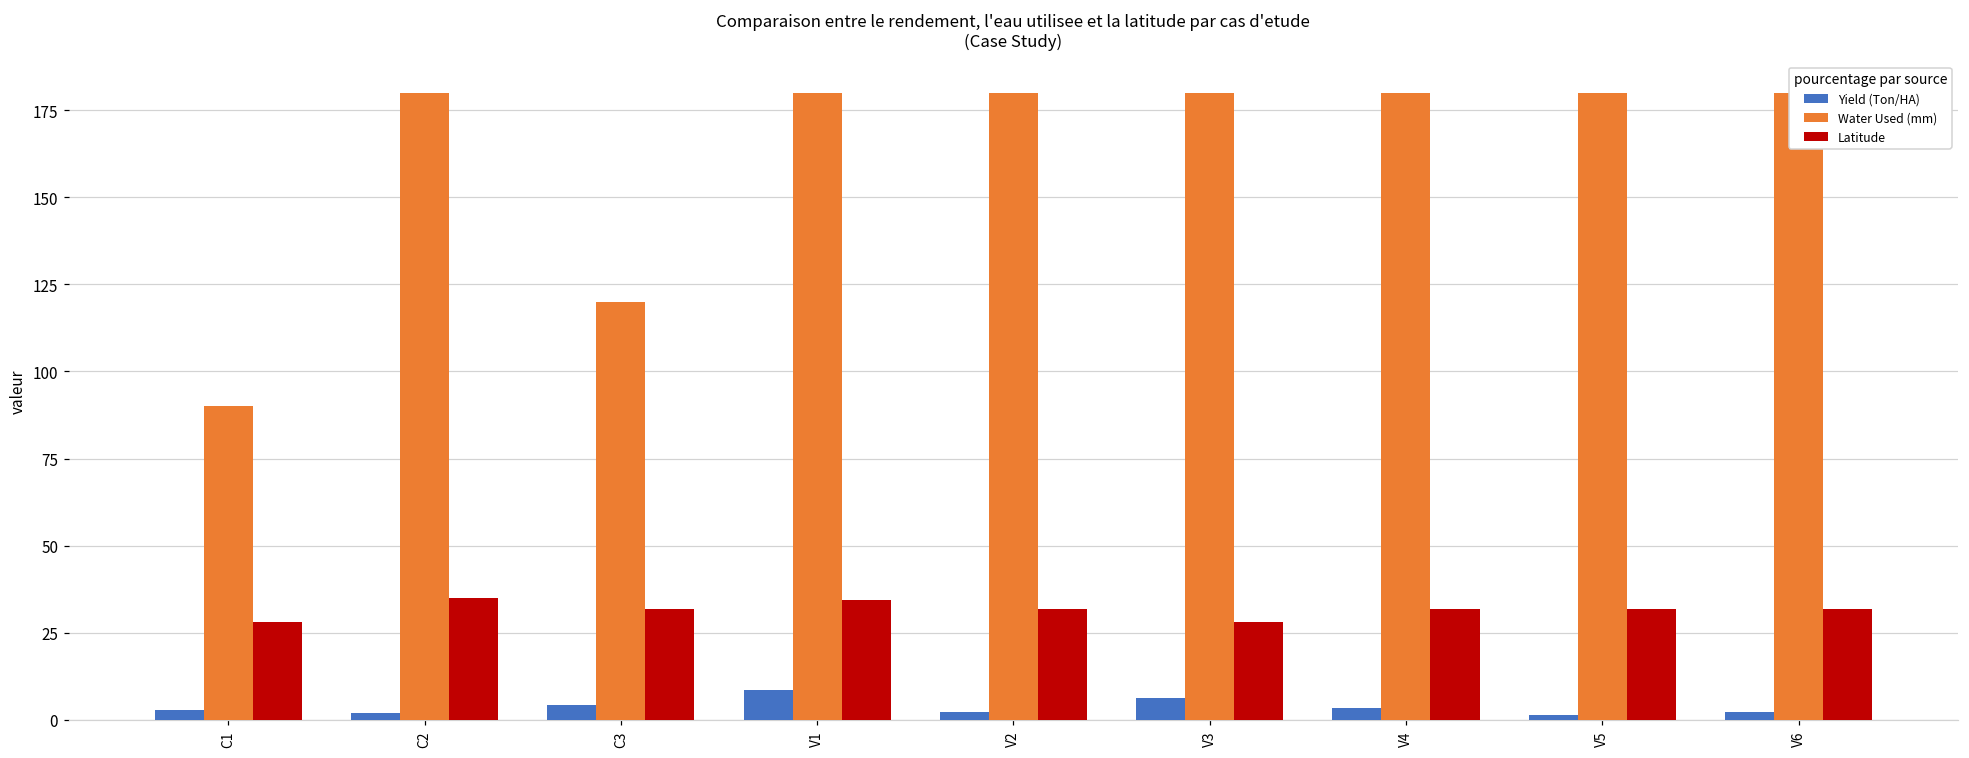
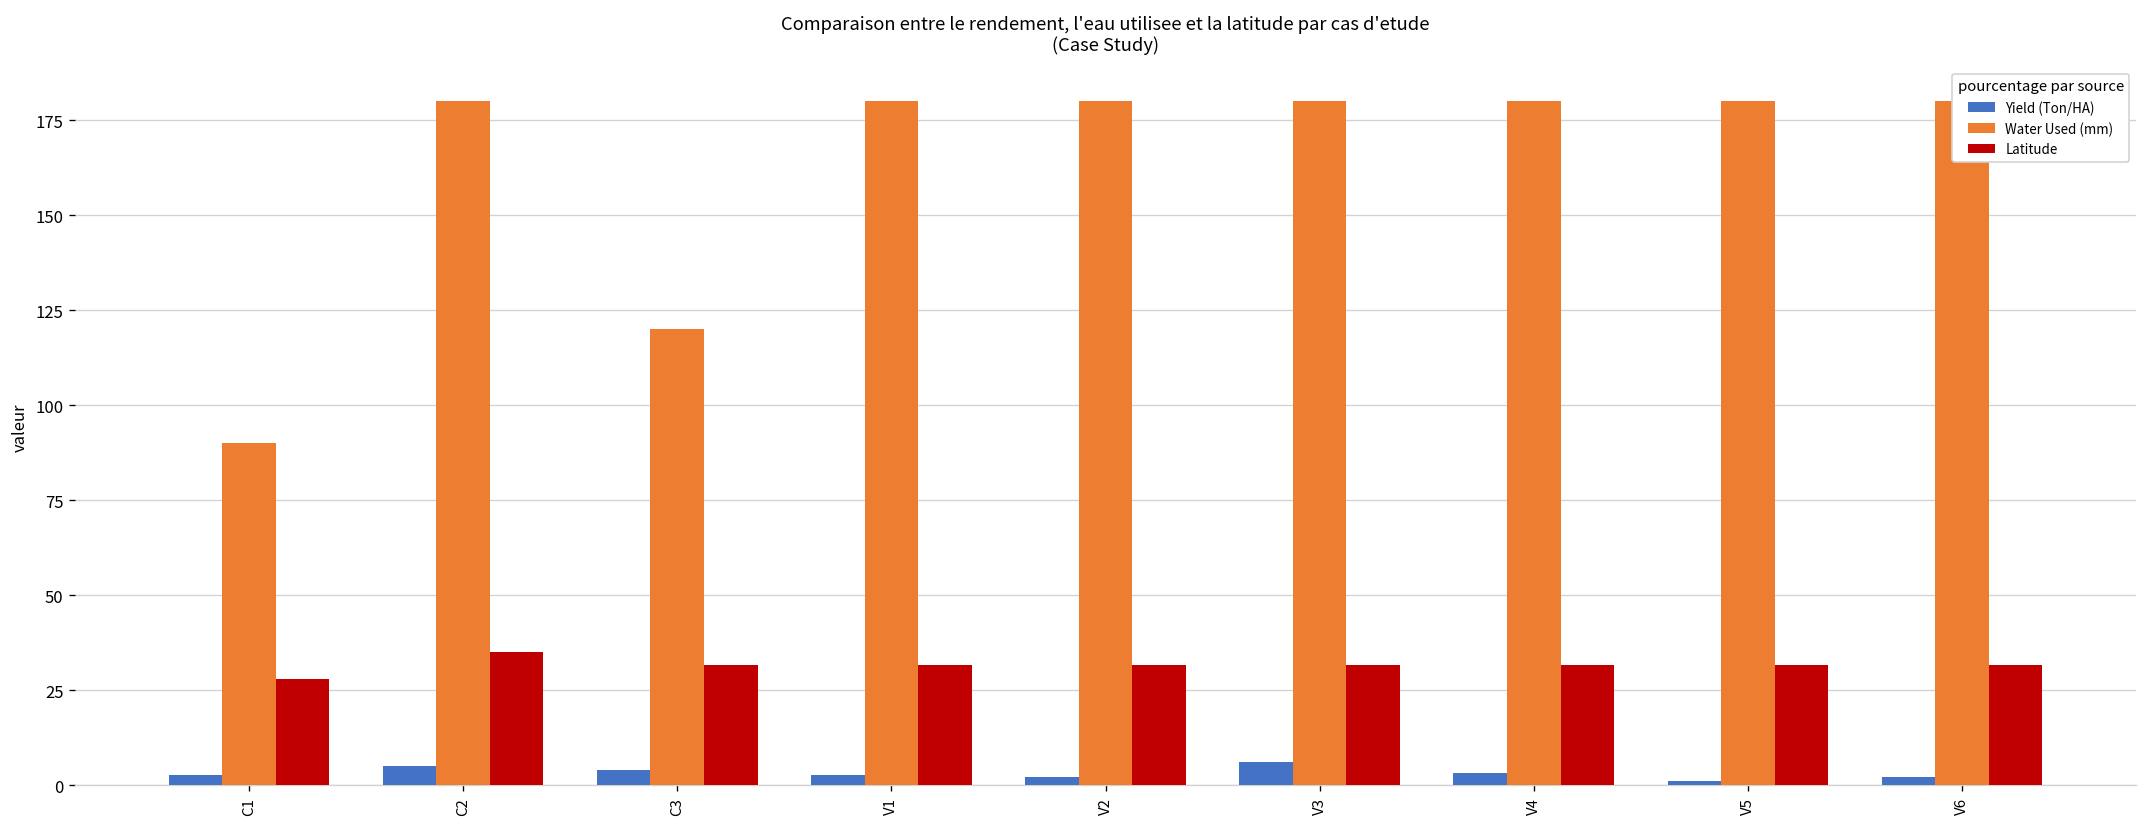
  {
    "Yield (Ton/HA)": {
      "C1": 3,
-     "C2": 2,
+     "C2": 5,
      "C3": 4,
-     "V1": 9,
+     "V1": 3,
      "V2": 2,
      "V3": 6,
      "V4": 3,
      "V5": 1,
      "V6": 2
    },
    "Water Used (mm)": {
      "C1": 90,
      "C2": 180,
      "C3": 120,
      "V1": 180,
      "V2": 180,
      "V3": 180,
      "V4": 180,
      "V5": 180
    },
    "Latitude": {
      "C1": 28,
      "C2": 35,
      "C3": 32,
-     "V1": 34,
+     "V1": 32,
      "V2": 32,
-     "V3": 28,
+     "V3": 32,
      "V4": 32,
      "V5": 32,
      "V6": 32
    }
  }
